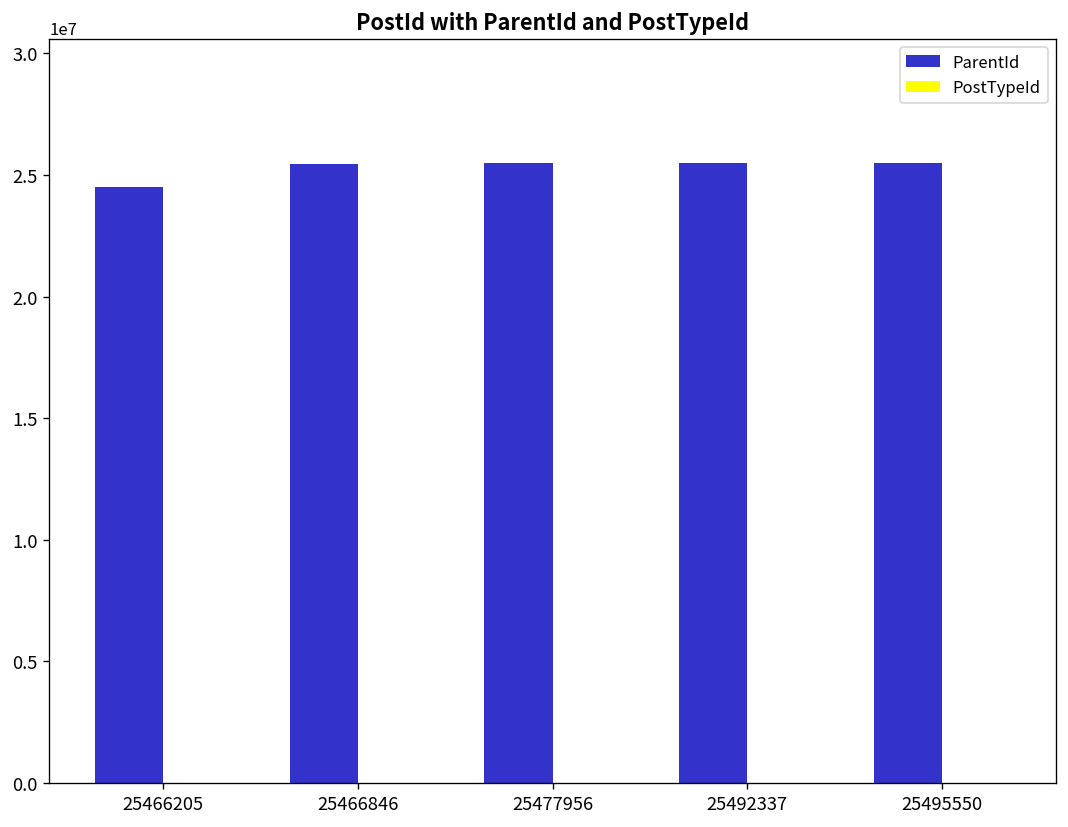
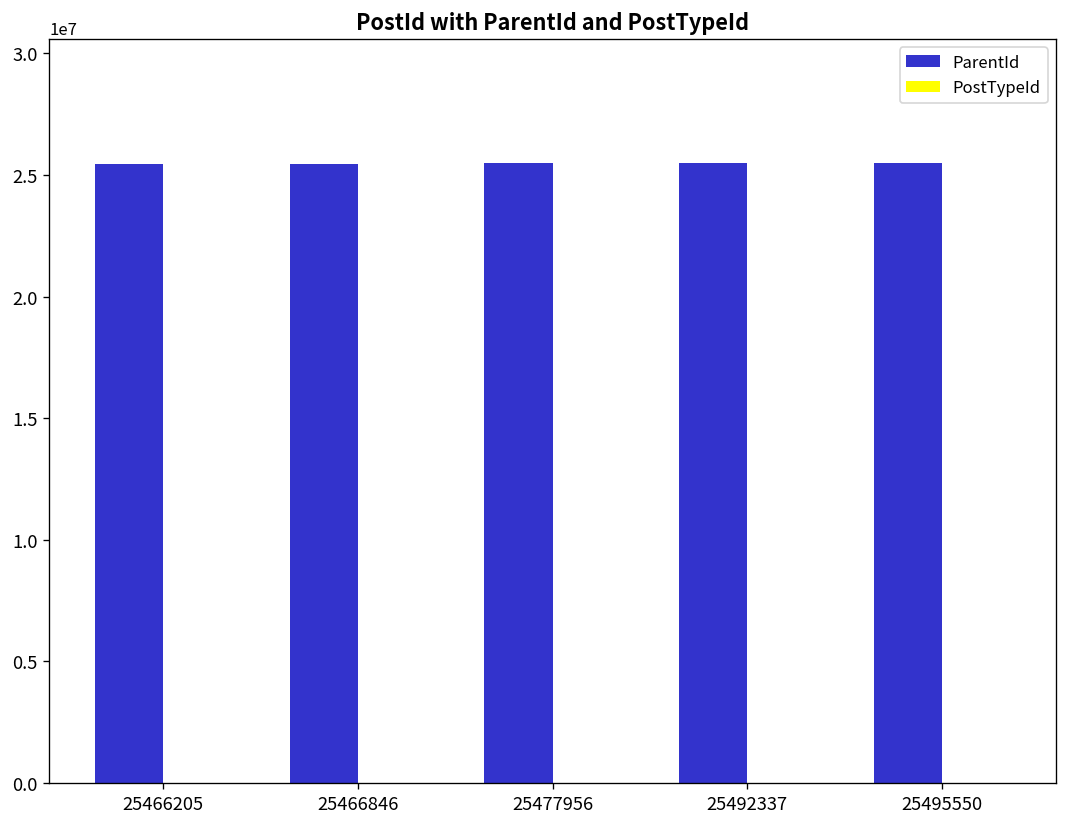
  {
    "ParentId": {
-     "25466205": 24500000,
+     "25466205": 25500000,
      "25466846": 25500000,
      "25477956": 25500000,
      "25492337": 25500000,
      "25495550": 25500000
    }
  }
